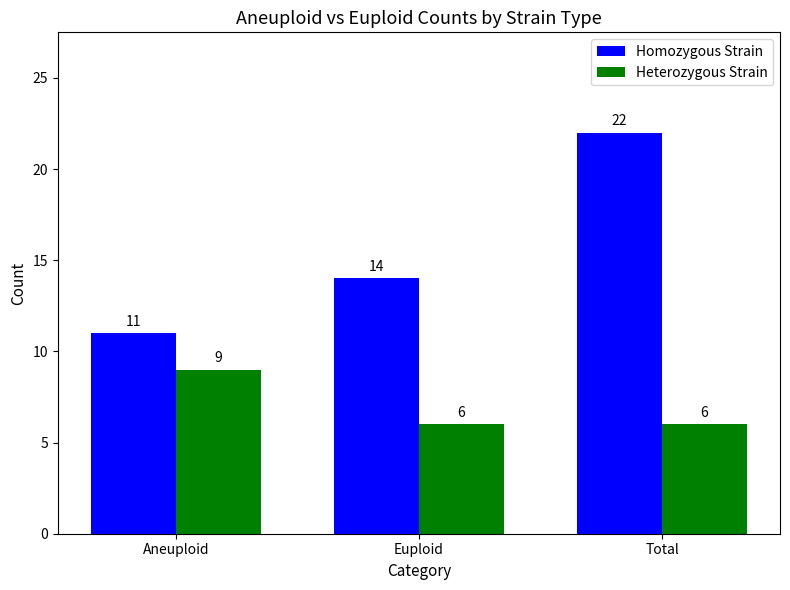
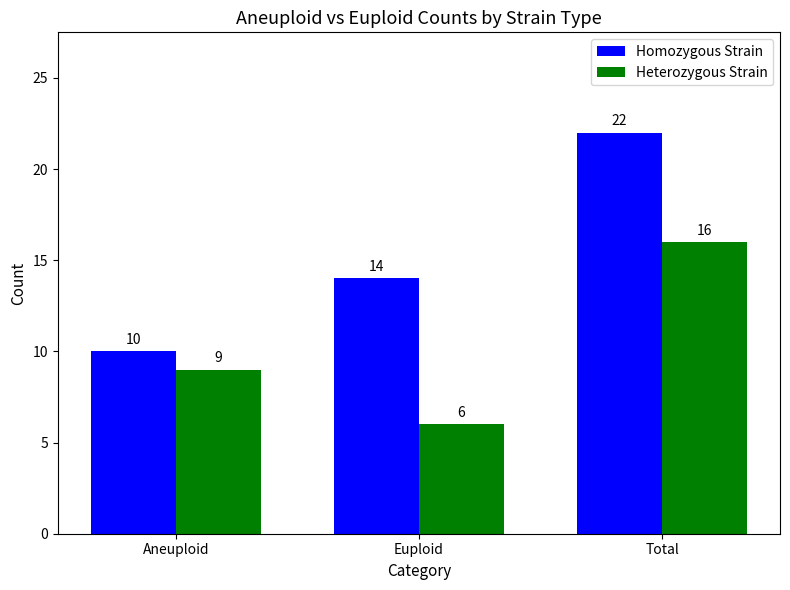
  {
    "Homozygous Strain": {
-     "Aneuploid": 11,
+     "Aneuploid": 10,
      "Euploid": 14,
      "Total": 22
    },
    "Heterozygous Strain": {
      "Aneuploid": 9,
      "Euploid": 6,
-     "Total": 6
+     "Total": 16
    }
  }
